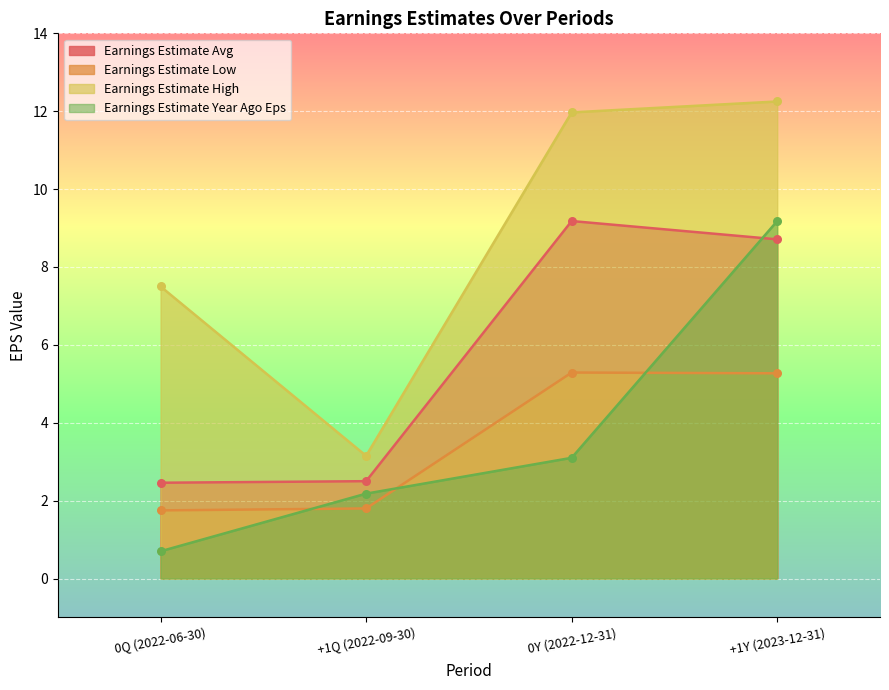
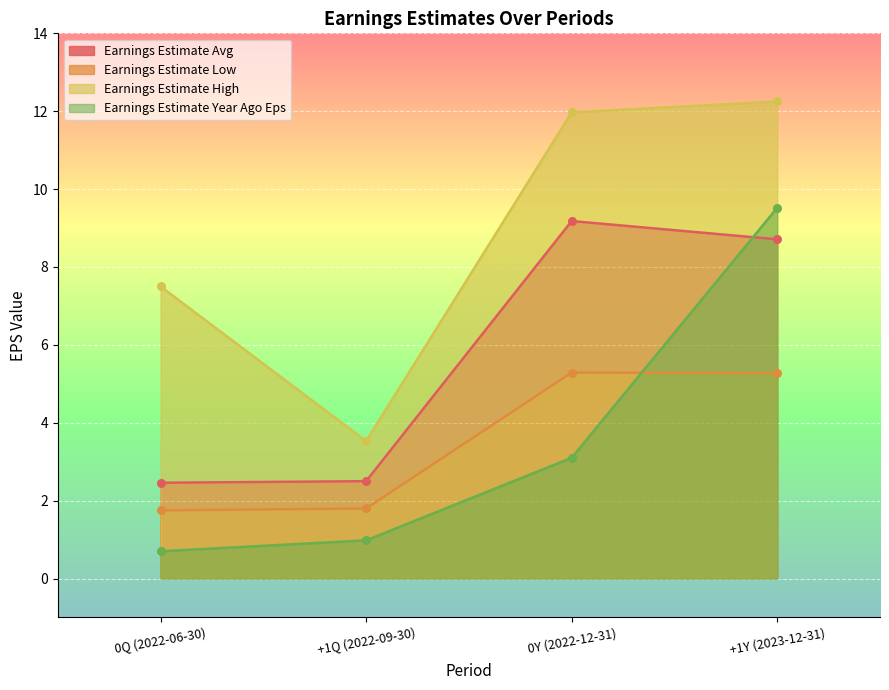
  {
    "Earnings Estimate High": {
      "0Q (2022-06-30)": 7.5,
-     "+1Q (2022-09-30)": 3.2,
+     "+1Q (2022-09-30)": 3.5,
      "0Y (2022-12-31)": 12.0,
      "+1Y (2023-12-31)": 12.3
    },
    "Earnings Estimate Year Ago Eps": {
      "0Q (2022-06-30)": 0.7,
-     "+1Q (2022-09-30)": 2.2,
+     "+1Q (2022-09-30)": 1.0,
      "0Y (2022-12-31)": 3.1,
-     "+1Y (2023-12-31)": 9.2
+     "+1Y (2023-12-31)": 9.5
    }
  }
